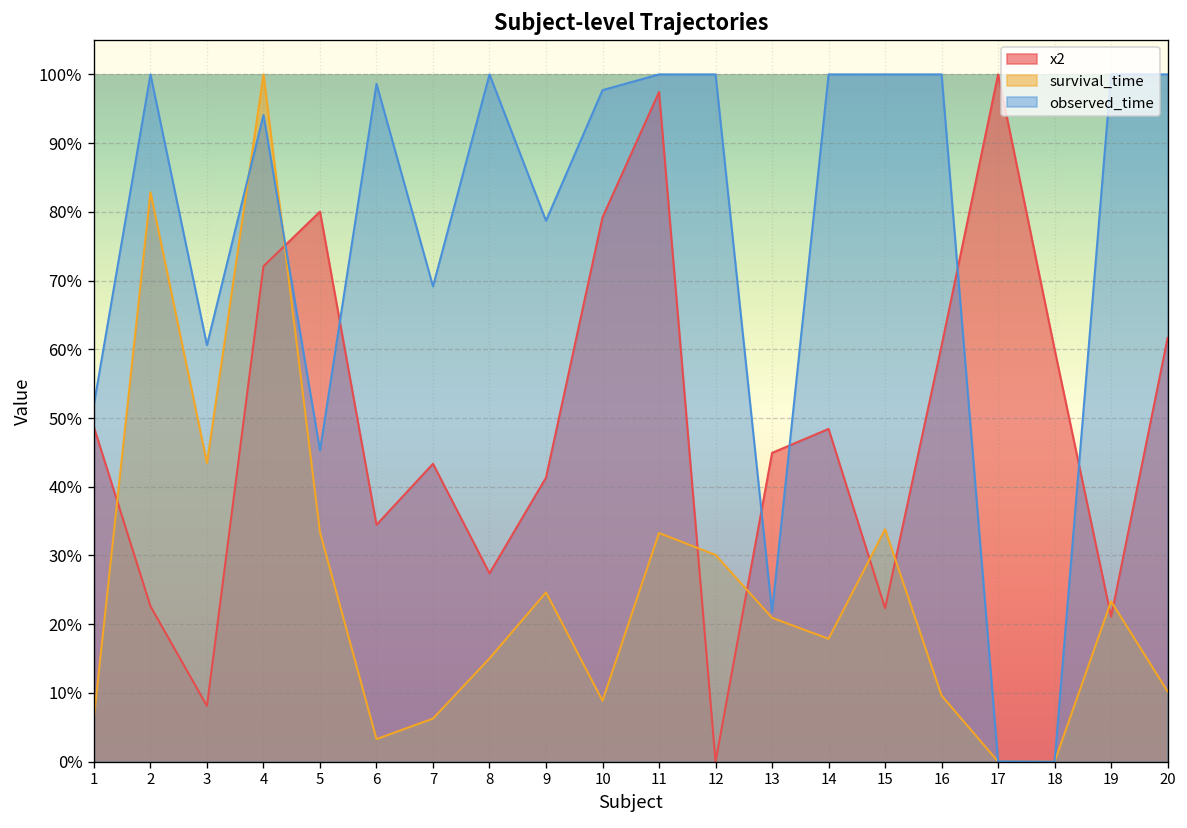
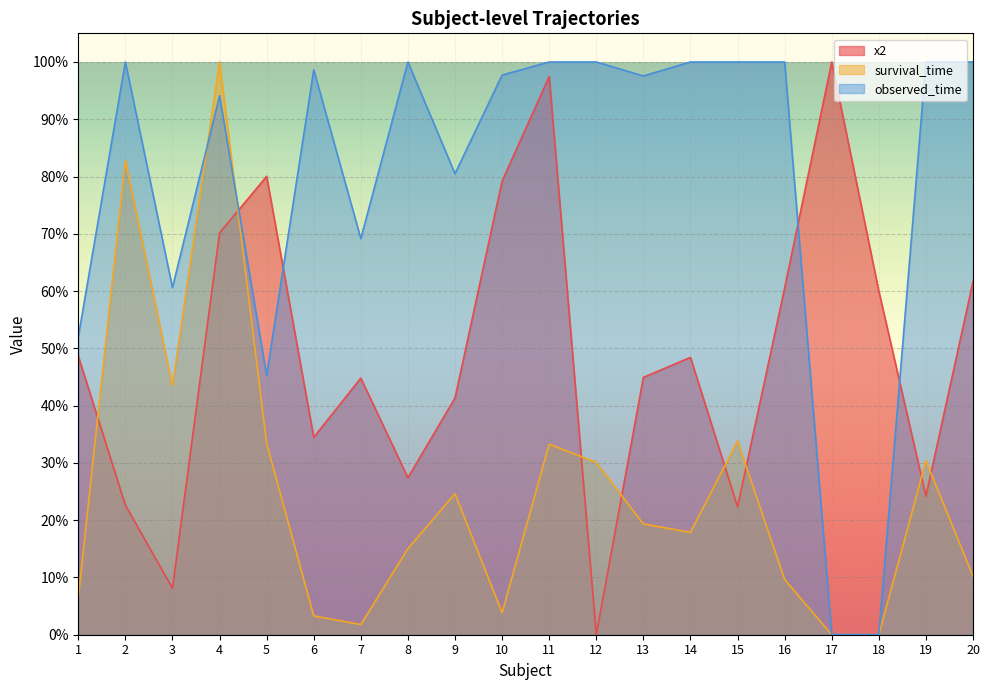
  {
    "x2": {
      "1": "49%",
      "2": "23%",
      "3": "8%",
-     "4": "72%",
+     "4": "70%",
      "5": "80%",
      "6": "34%",
-     "7": "43%",
+     "7": "45%",
      "8": "27%",
      "9": "41%",
      "10": "79%",
      "11": "97%",
      "12": "0%",
      "13": "45%",
      "14": "48%",
      "15": "22%",
      "16": "61%",
      "17": "100%",
      "18": "60%",
-     "19": "21%",
+     "19": "24%",
      "20": "62%"
    },
    "survival_time": {
      "1": "6%",
      "2": "83%",
      "3": "43%",
      "4": "100%",
      "5": "33%",
      "6": "3%",
-     "7": "6%",
+     "7": "2%",
      "8": "15%",
      "9": "25%",
-     "10": "9%",
+     "10": "4%",
      "11": "33%",
      "12": "30%",
-     "13": "21%",
+     "13": "19%",
      "14": "18%",
      "15": "34%",
      "16": "10%",
-     "19": "23%",
+     "19": "30%",
      "20": "10%"
    },
    "observed_time": {
      "1": "52%",
      "2": "100%",
      "3": "61%",
      "4": "94%",
      "5": "45%",
      "6": "99%",
      "7": "69%",
      "8": "100%",
-     "9": "79%",
+     "9": "80%",
      "10": "98%",
      "11": "100%",
      "12": "100%",
-     "13": "22%",
+     "13": "98%",
      "14": "100%",
      "15": "100%",
      "16": "100%",
      "20": "100%"
    }
  }
